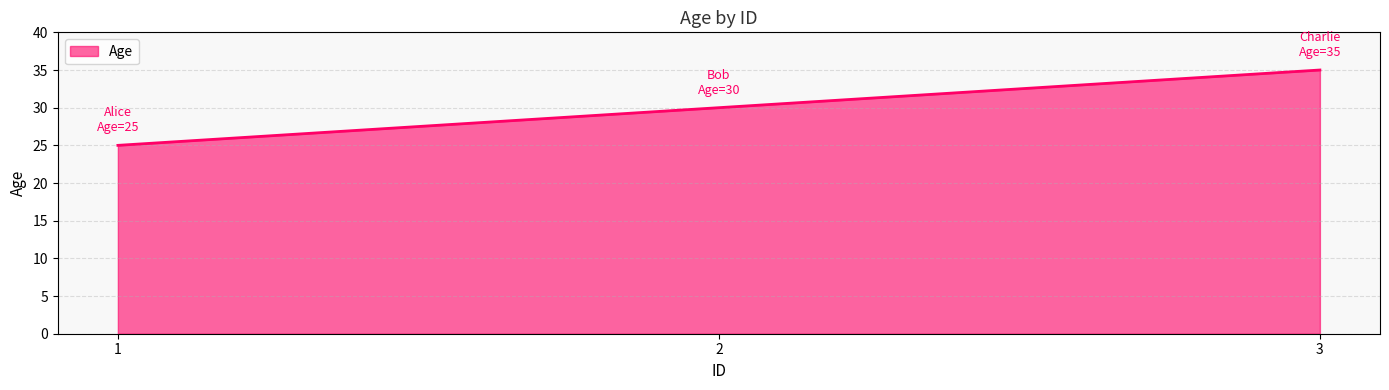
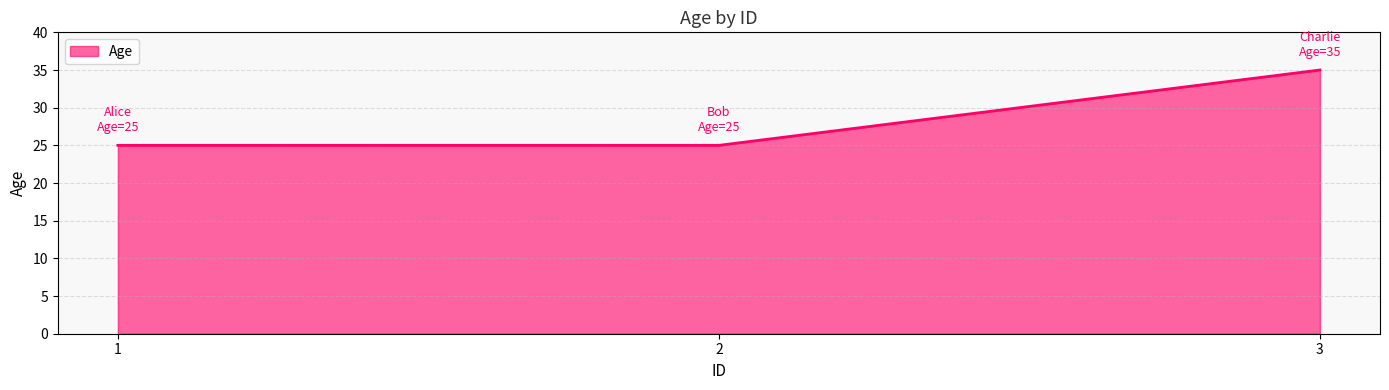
  {
    "1": 25,
-   "2": 30,
+   "2": 25,
    "3": 35
  }
